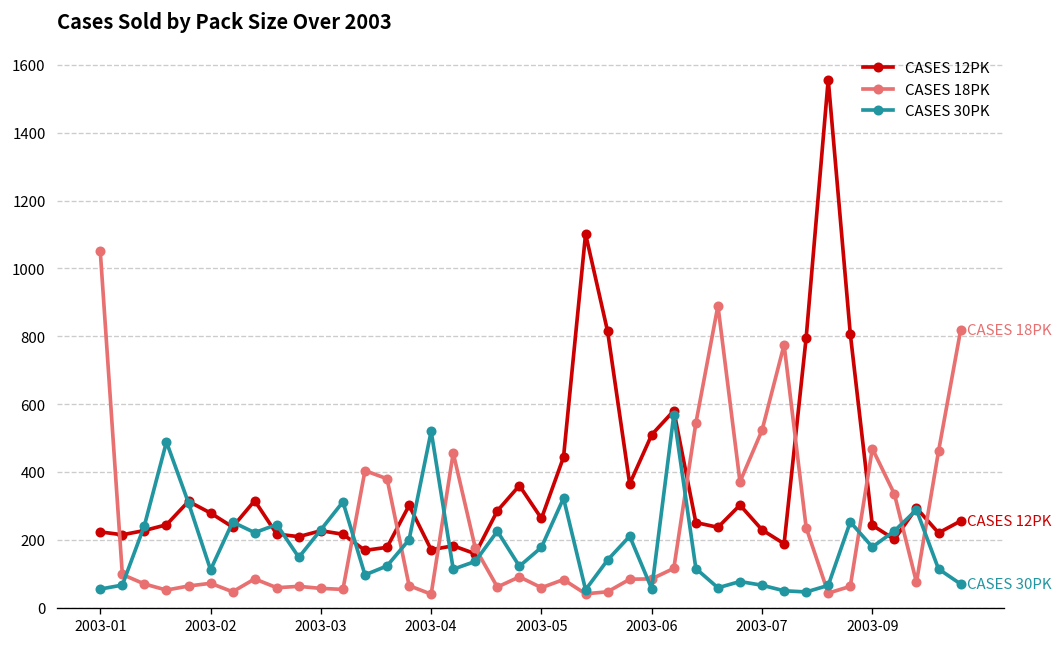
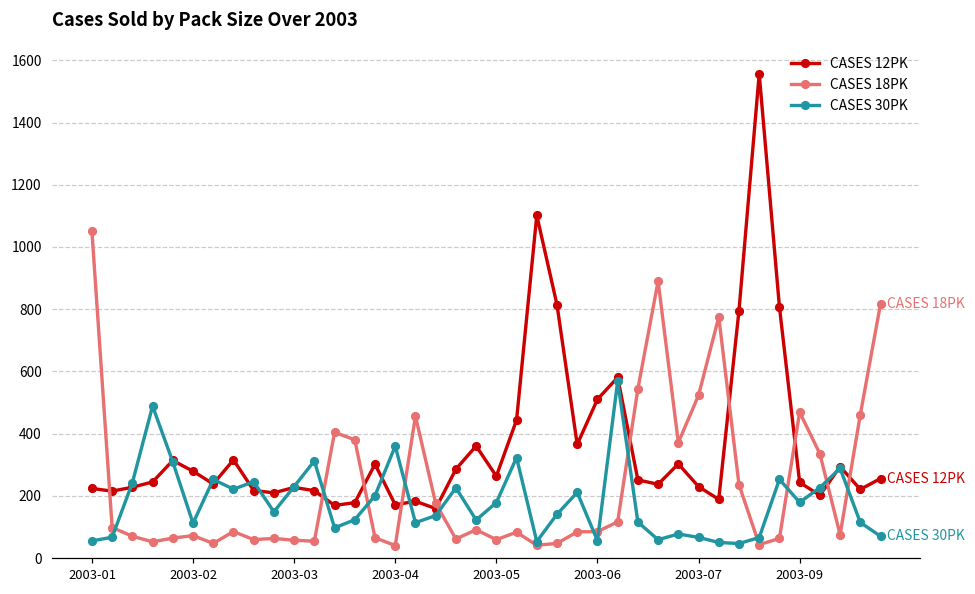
  {
    "CASES 12PK": {
      "2003-01": 220,
      "2003-02": 280,
      "2003-04": 170,
      "2003-05": 260,
      "2003-06": 510,
      "2003-07": 230,
      "2003-09": 240
    },
    "CASES 18PK": {
      "2003-01": 1050,
      "2003-02": 70,
      "2003-03": 60,
      "2003-04": 40,
      "2003-05": 60,
      "2003-06": 90,
      "2003-07": 520,
      "2003-09": 470
    },
    "CASES 30PK": {
      "2003-01": 60,
      "2003-02": 110,
-     "2003-04": 520,
+     "2003-04": 360,
      "2003-05": 180,
      "2003-06": 60,
      "2003-07": 70,
      "2003-09": 180
    }
  }
